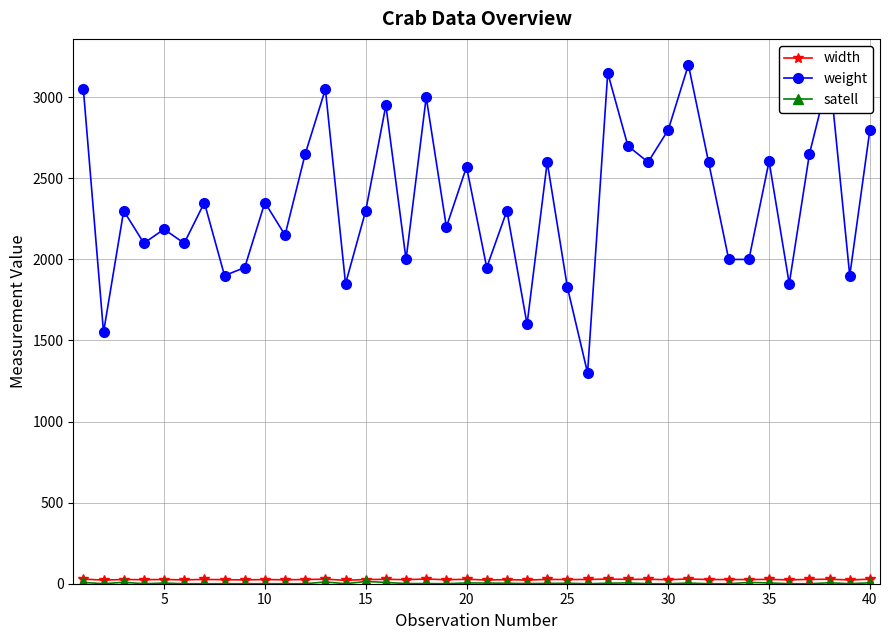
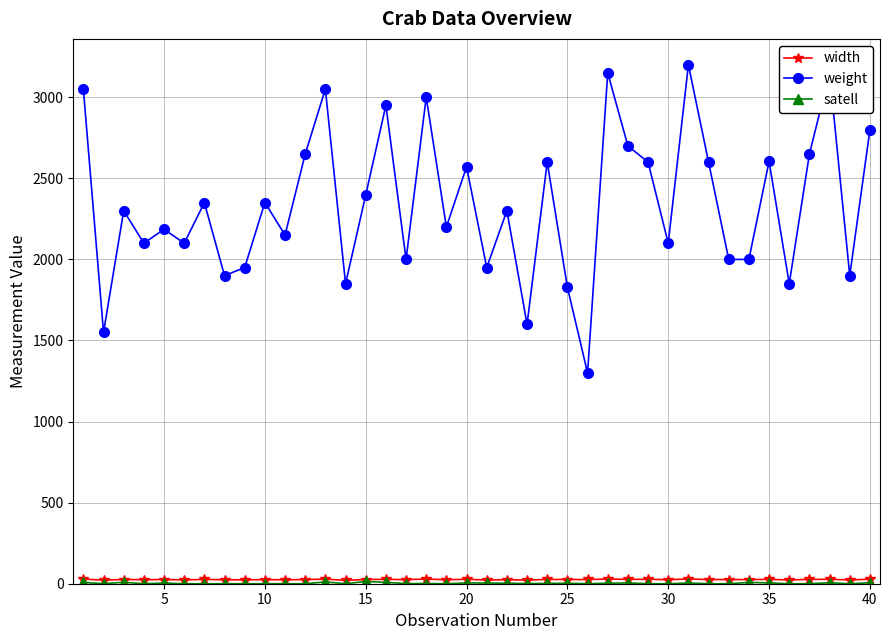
  {
    "width": {
      "5": 30,
      "10": 30,
      "20": 30,
      "25": 30,
      "30": 20,
      "35": 30,
      "40": 30
    },
    "weight": {
      "5": 2190,
      "10": 2350,
-     "15": 2300,
+     "15": 2400,
      "20": 2570,
      "25": 1830,
-     "30": 2800,
+     "30": 2100,
      "35": 2610,
      "40": 2800
    },
    "satell": {
      "5": 0,
      "10": 0,
      "20": 10,
      "25": 0,
      "30": 0,
      "35": 10,
      "40": 10
    }
  }
